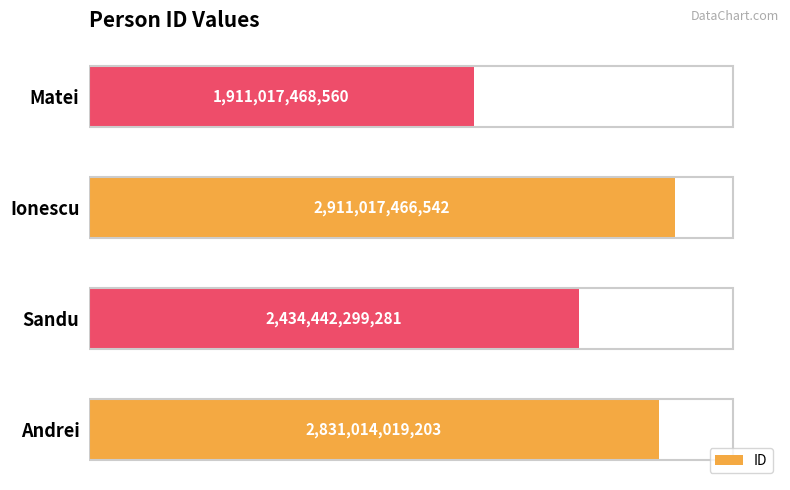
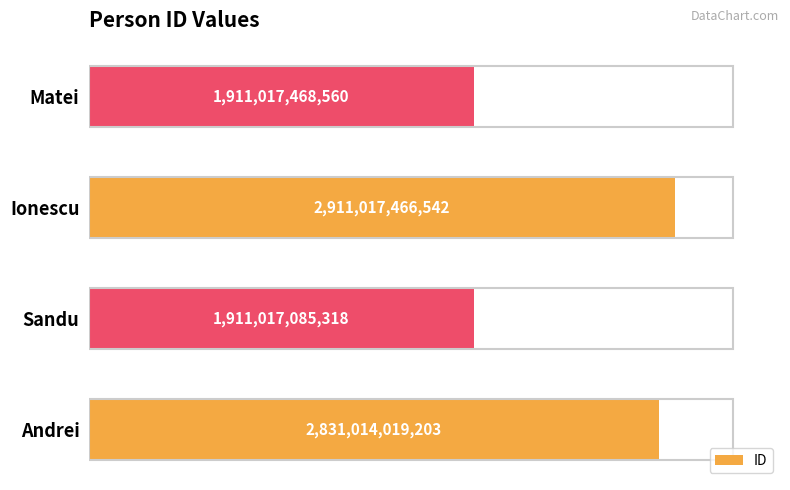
  {
    "Matei": "1,911,017,468,560",
    "Ionescu": "2,911,017,466,542",
-   "Sandu": "2,434,442,299,281",
+   "Sandu": "1,911,017,085,318",
    "Andrei": "2,831,014,019,203"
  }
